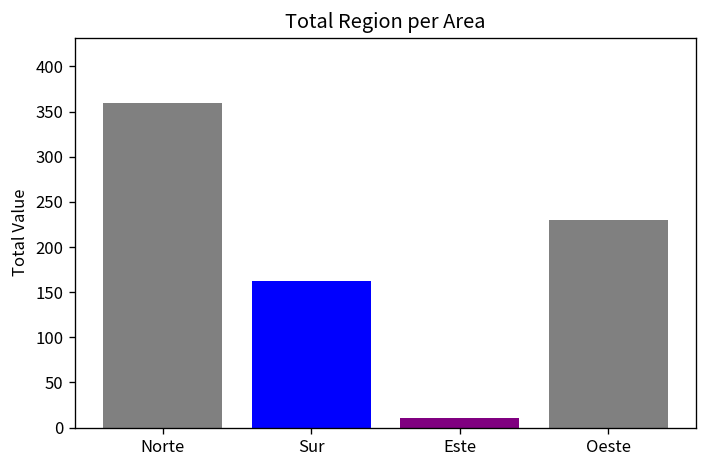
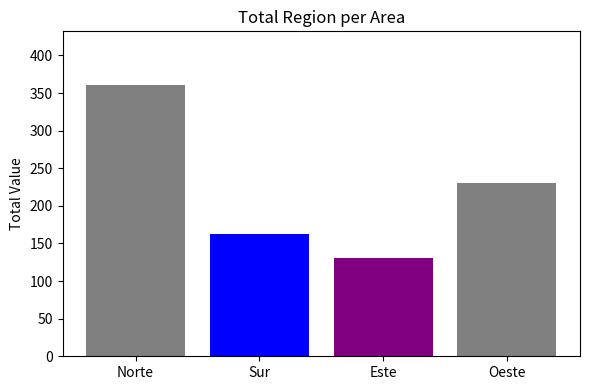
  {
    "Norte": 360,
    "Sur": 160,
-   "Este": 10,
+   "Este": 130,
    "Oeste": 230
  }
